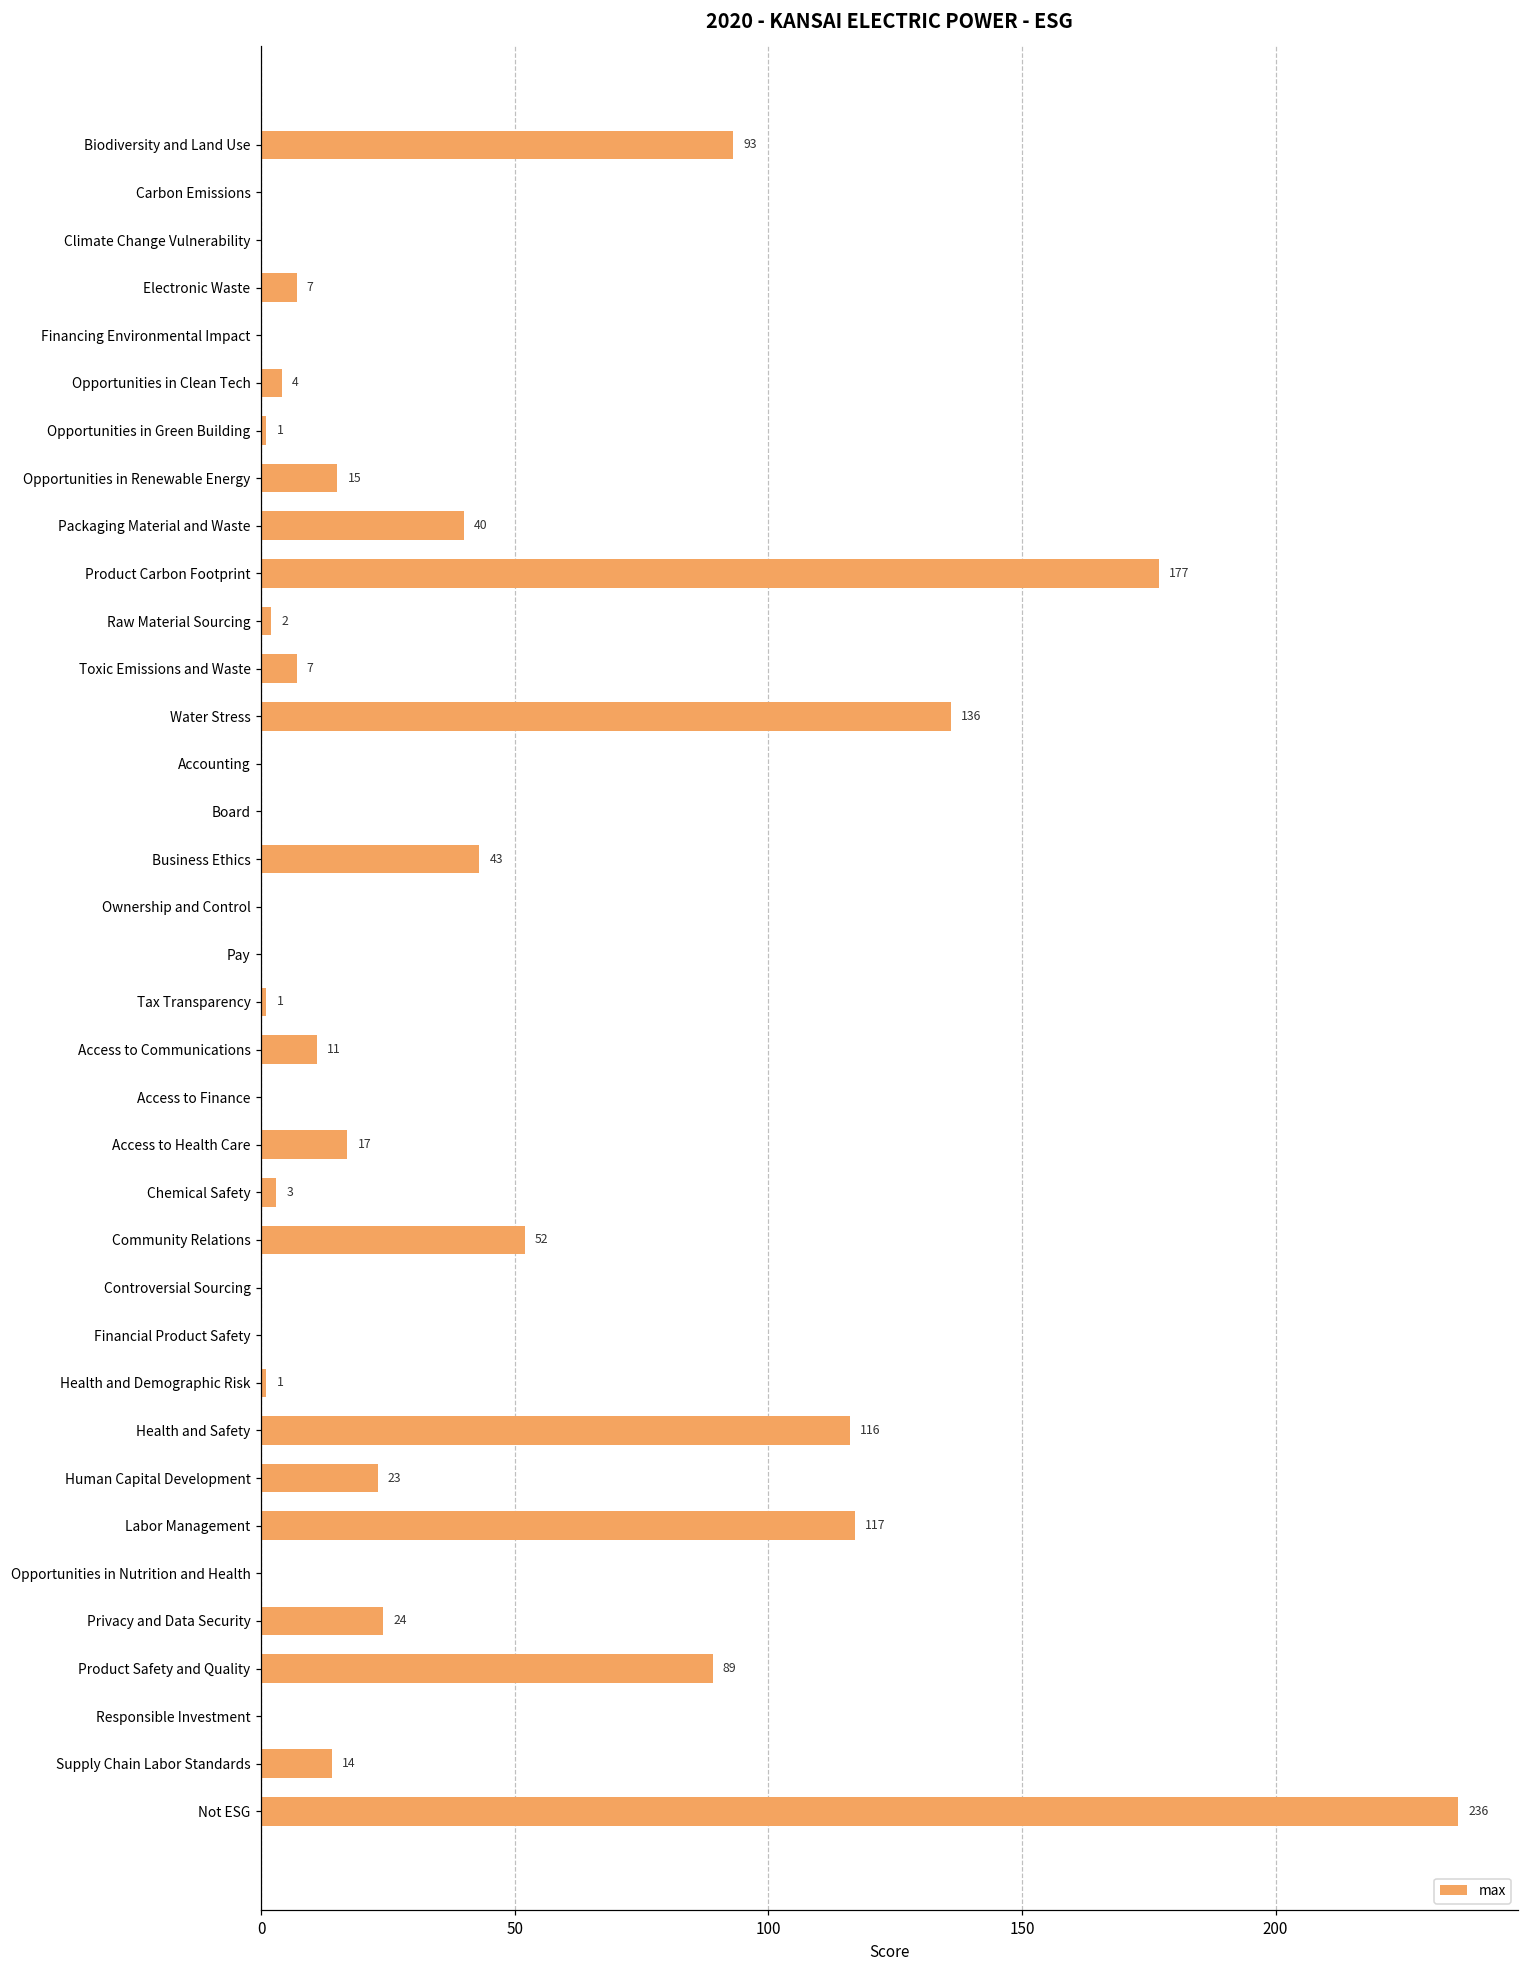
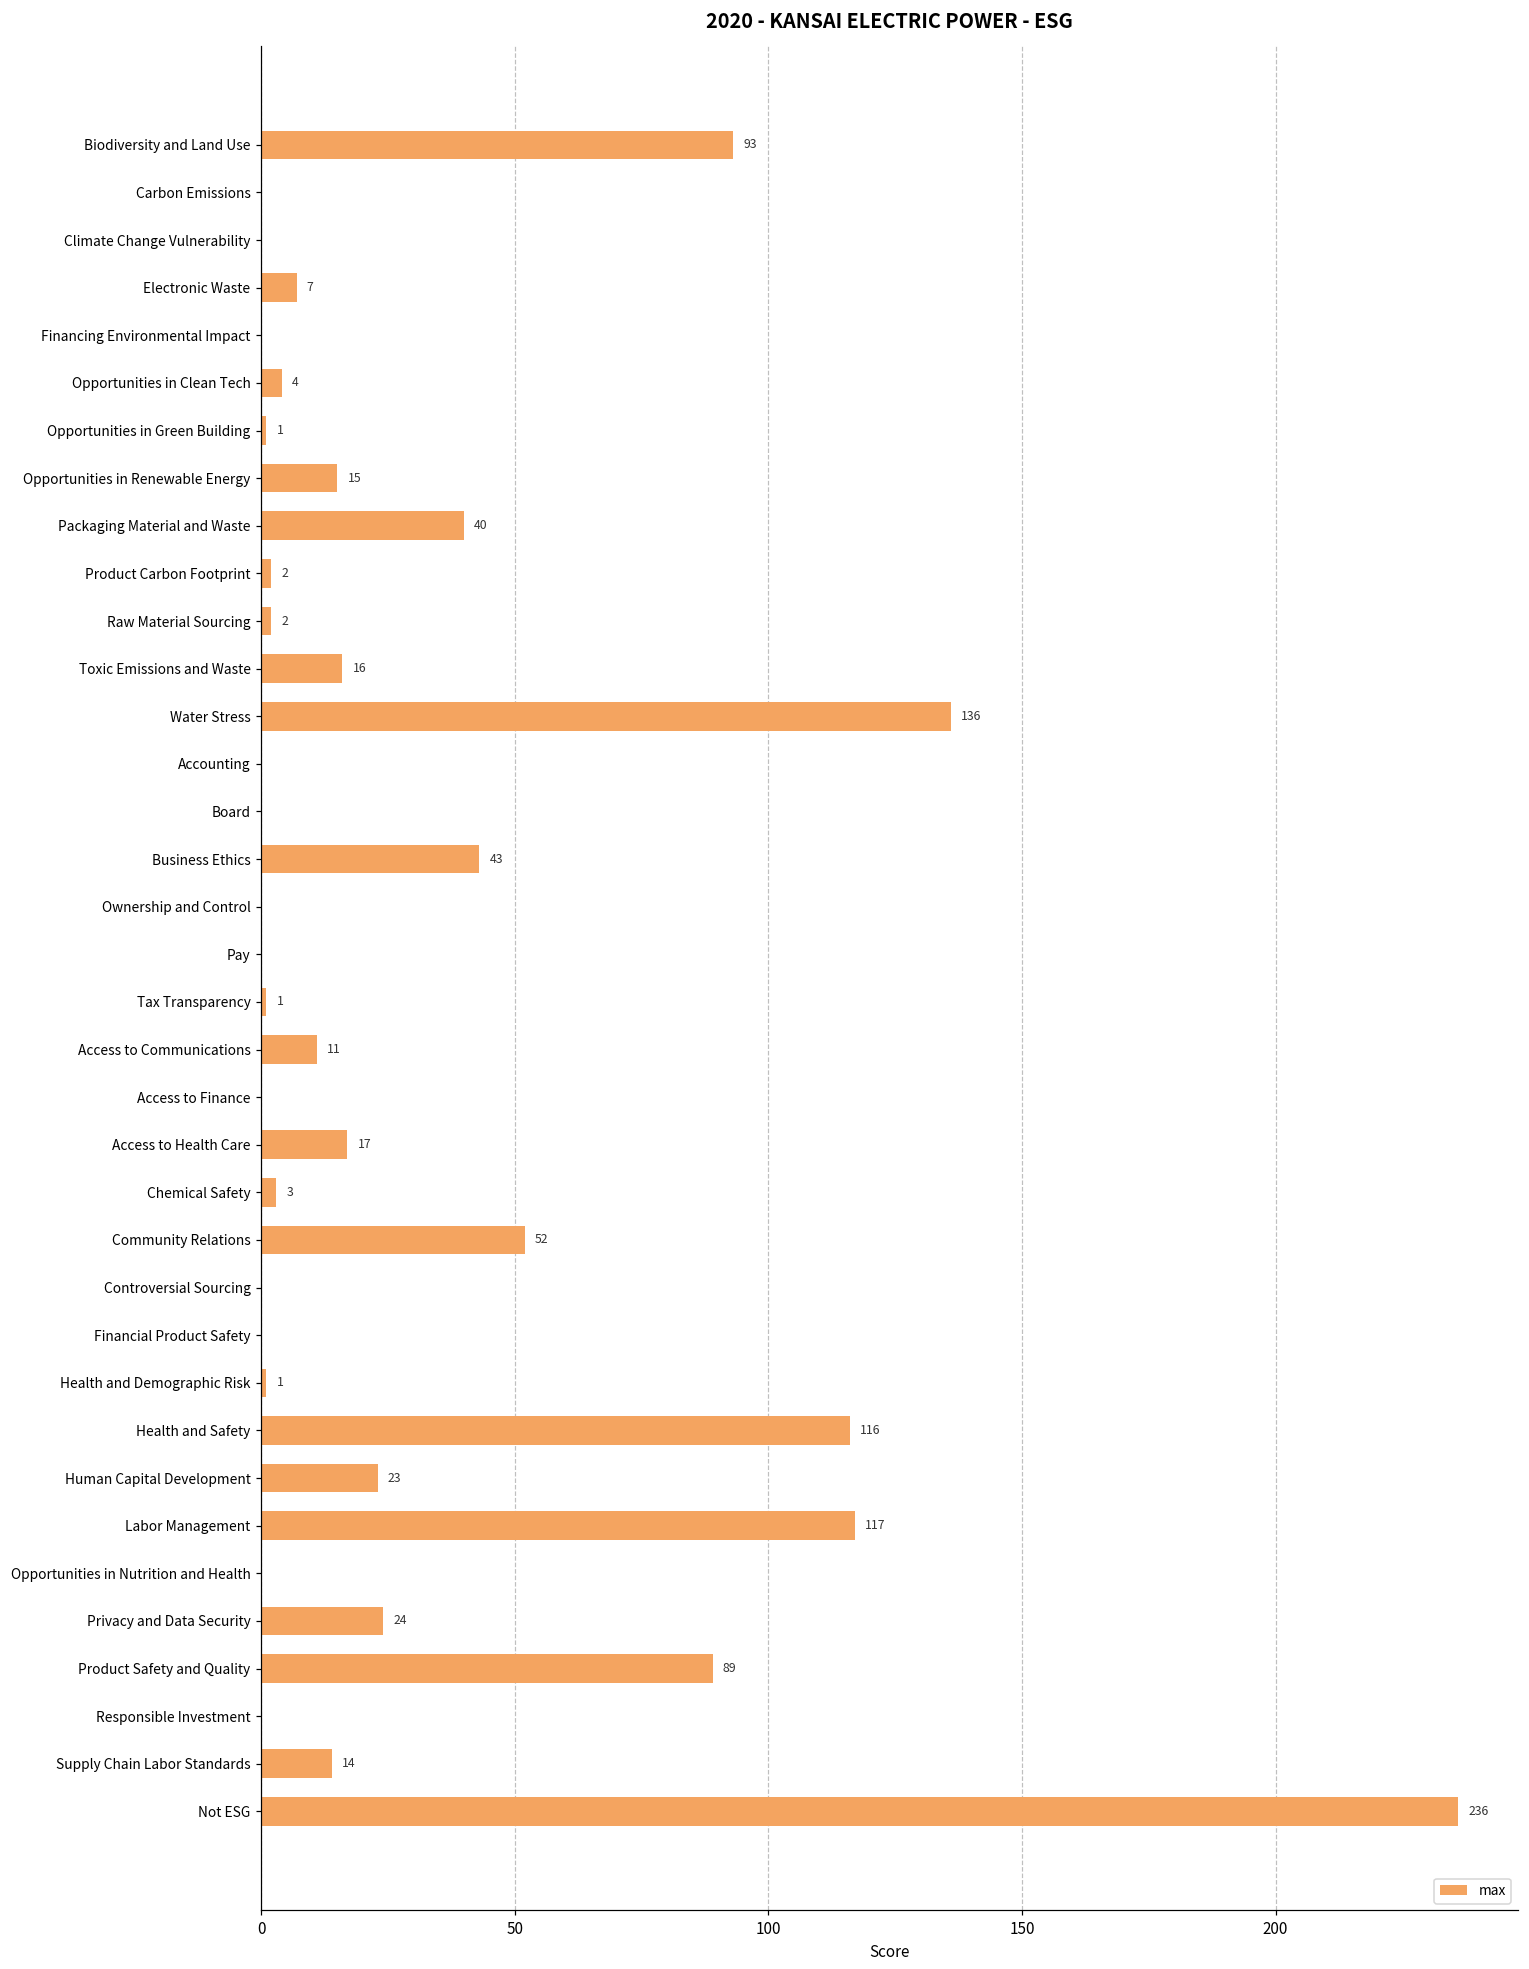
  {
    "Biodiversity and Land Use": 93,
    "Electronic Waste": 7,
    "Opportunities in Clean Tech": 4,
    "Opportunities in Green Building": 1,
    "Opportunities in Renewable Energy": 15,
    "Packaging Material and Waste": 40,
-   "Product Carbon Footprint": 177,
+   "Product Carbon Footprint": 2,
    "Raw Material Sourcing": 2,
-   "Toxic Emissions and Waste": 7,
+   "Toxic Emissions and Waste": 16,
    "Water Stress": 136,
    "Business Ethics": 43,
    "Tax Transparency": 1,
    "Access to Communications": 11,
    "Access to Health Care": 17,
    "Chemical Safety": 3,
    "Community Relations": 52,
    "Health and Demographic Risk": 1,
    "Health and Safety": 116,
    "Human Capital Development": 23,
    "Labor Management": 117,
    "Privacy and Data Security": 24,
    "Product Safety and Quality": 89,
    "Supply Chain Labor Standards": 14,
    "Not ESG": 236
  }
